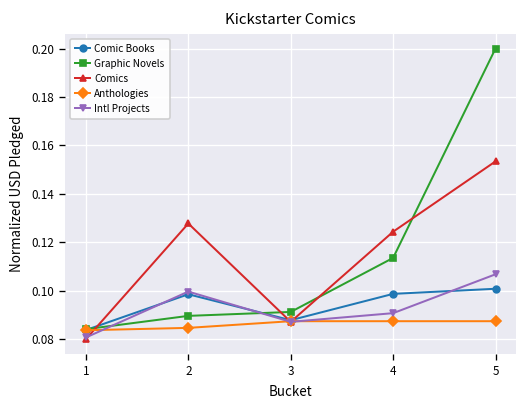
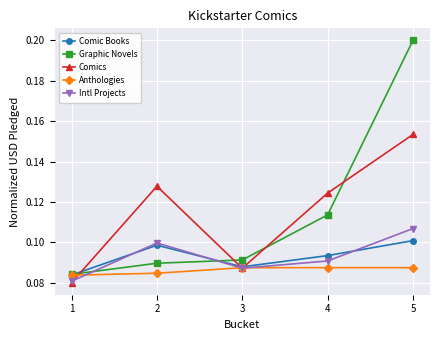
  {
    "Comic Books": {
-     "4": 0.099,
+     "4": 0.093,
      "5": 0.101
    },
    "Graphic Novels": {
      "2": 0.090,
      "3": 0.091,
      "4": 0.114,
      "5": 0.200
    },
    "Comics": {
      "2": 0.128,
      "4": 0.124,
      "5": 0.153
    },
    "Anthologies": {
      "2": 0.085,
      "4": 0.087,
      "5": 0.087
    },
    "Intl Projects": {
      "4": 0.091,
      "5": 0.107
    }
  }
